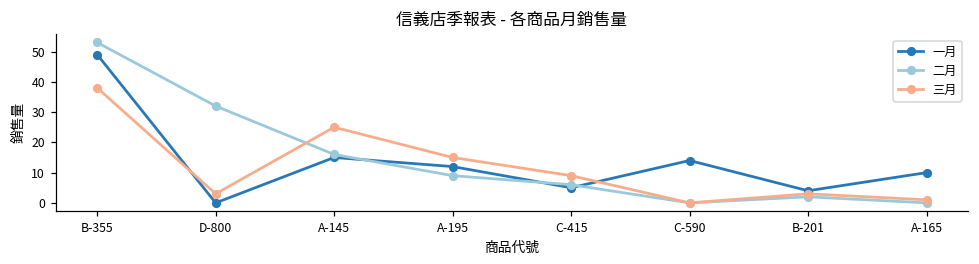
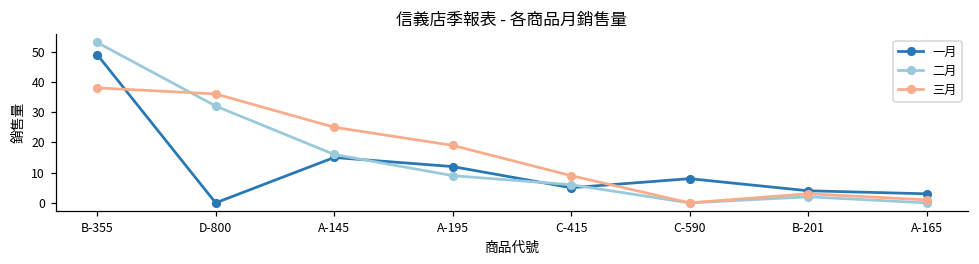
  {
    "一月": {
      "B-355": 49,
      "D-800": 0,
      "A-145": 15,
      "A-195": 12,
      "C-415": 5,
-     "C-590": 14,
+     "C-590": 8,
      "B-201": 4,
-     "A-165": 10
+     "A-165": 3
    },
    "二月": {
      "B-355": 53,
      "D-800": 32,
      "A-145": 16,
      "A-195": 9,
      "C-415": 6,
      "B-201": 2,
      "A-165": 0
    },
    "三月": {
      "B-355": 38,
-     "D-800": 3,
+     "D-800": 36,
      "A-145": 25,
-     "A-195": 15,
+     "A-195": 19,
      "C-415": 9,
      "B-201": 3,
      "A-165": 1
    }
  }
